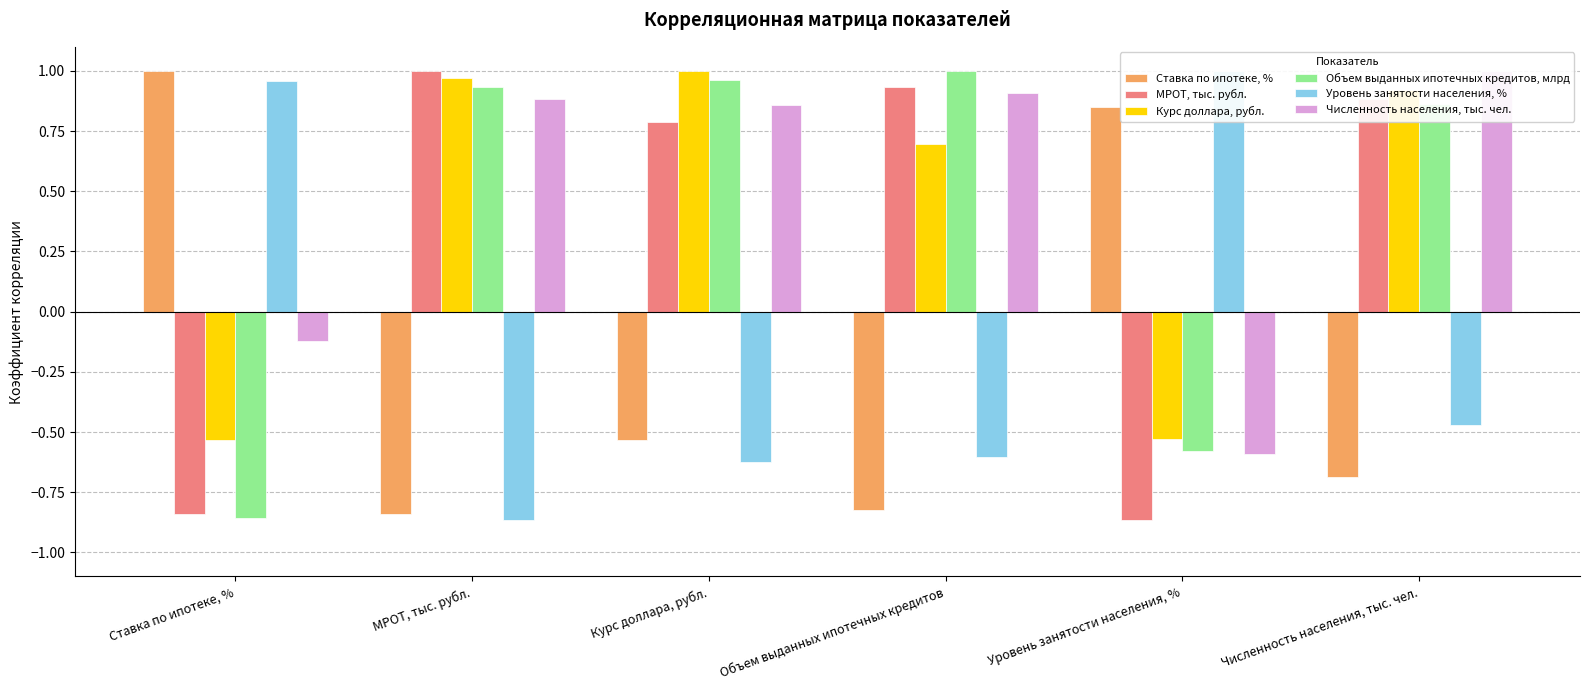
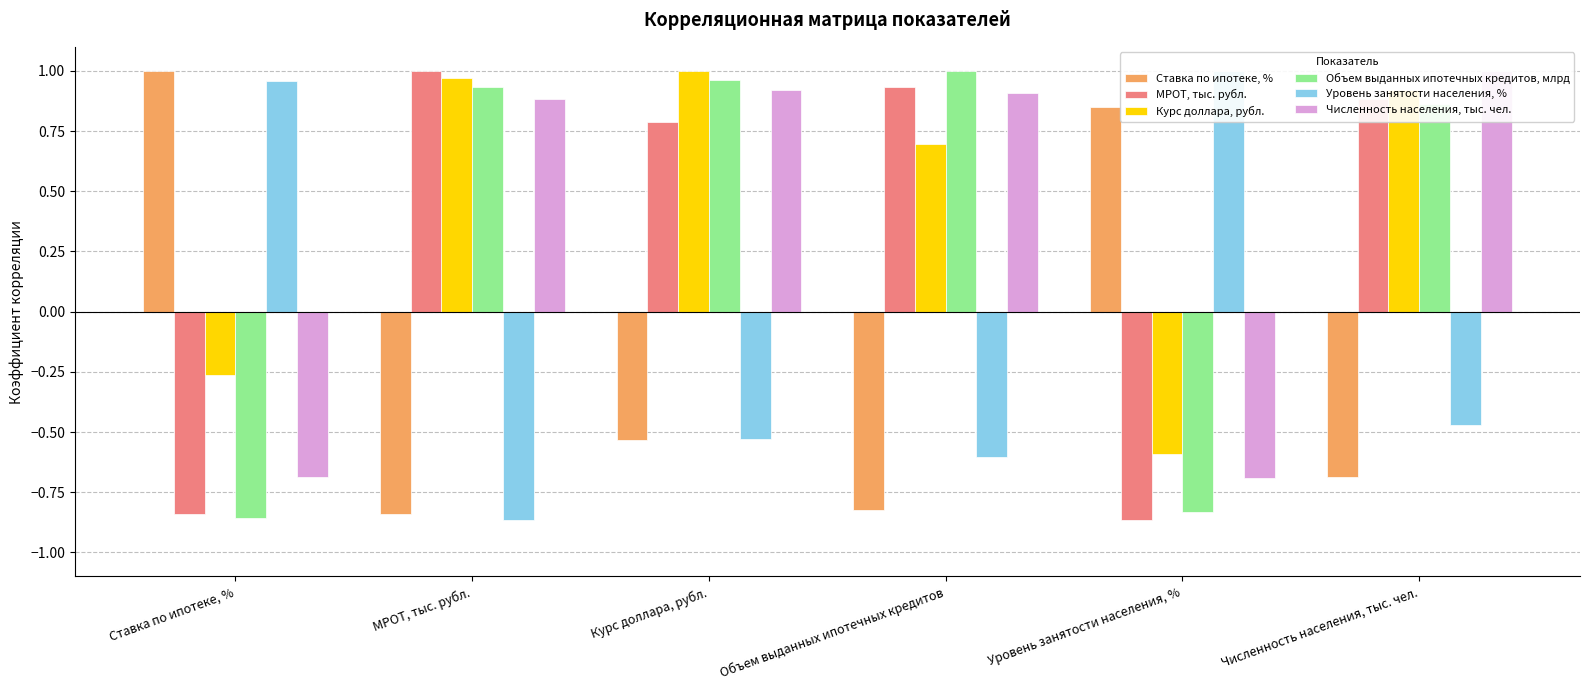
  {
    "Курс доллара, рубл.": {
-     "Ставка по ипотеке, %": -0.54,
+     "Ставка по ипотеке, %": -0.26,
      "МРОТ, тыс. рубл.": 0.97,
      "Курс доллара, рубл.": 1.00,
      "Объем выданных ипотечных кредитов": 0.70,
-     "Уровень занятости населения, %": -0.53
+     "Уровень занятости населения, %": -0.59
    },
    "Объем выданных ипотечных кредитов, млрд": {
      "Ставка по ипотеке, %": -0.86,
      "МРОТ, тыс. рубл.": 0.93,
      "Курс доллара, рубл.": 0.96,
      "Объем выданных ипотечных кредитов": 1.00,
-     "Уровень занятости населения, %": -0.58
+     "Уровень занятости населения, %": -0.83
    },
    "Уровень занятости населения, %": {
      "Ставка по ипотеке, %": 0.96,
      "МРОТ, тыс. рубл.": -0.86,
-     "Курс доллара, рубл.": -0.62,
+     "Курс доллара, рубл.": -0.53,
      "Объем выданных ипотечных кредитов": -0.60,
      "Численность населения, тыс. чел.": -0.47
    },
    "Численность населения, тыс. чел.": {
-     "Ставка по ипотеке, %": -0.12,
+     "Ставка по ипотеке, %": -0.69,
      "МРОТ, тыс. рубл.": 0.88,
-     "Курс доллара, рубл.": 0.86,
+     "Курс доллара, рубл.": 0.92,
      "Объем выданных ипотечных кредитов": 0.91,
-     "Уровень занятости населения, %": -0.59
+     "Уровень занятости населения, %": -0.69
    }
  }
